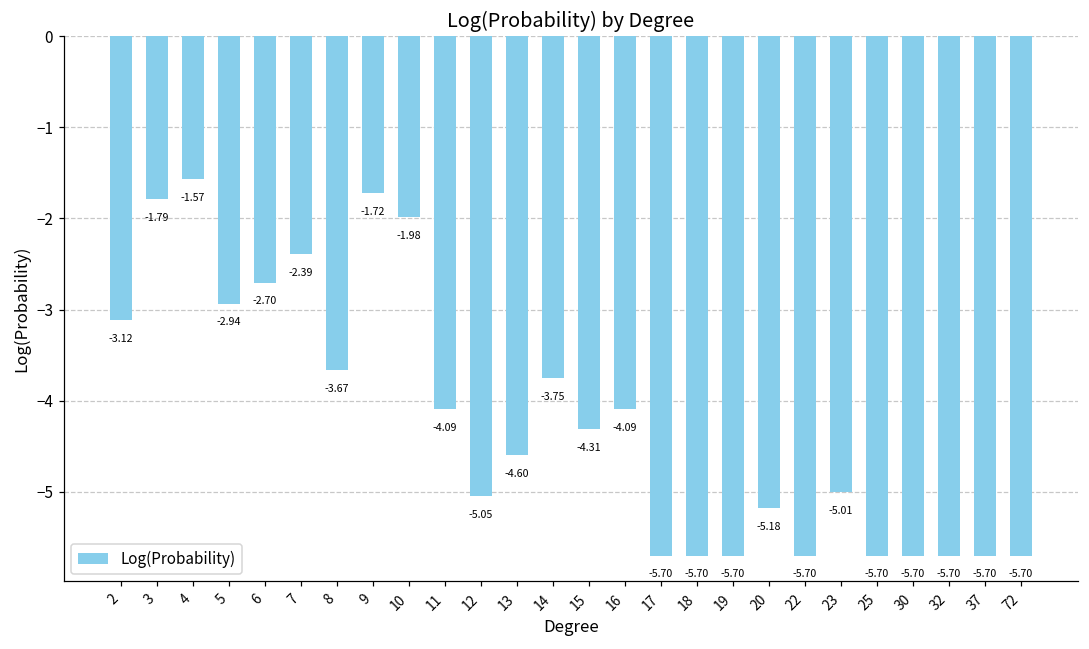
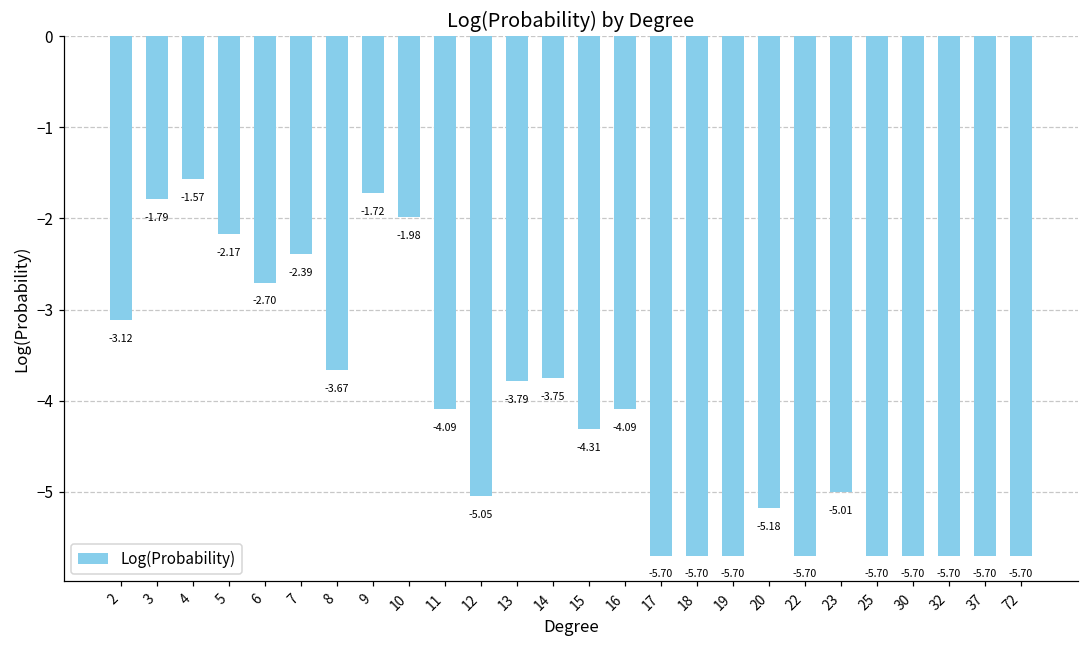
  {
    "2": -3.12,
    "3": -1.79,
    "4": -1.57,
-   "5": -2.94,
+   "5": -2.17,
    "6": -2.70,
    "7": -2.39,
    "8": -3.67,
    "9": -1.72,
    "10": -1.98,
    "11": -4.09,
    "12": -5.05,
-   "13": -4.60,
+   "13": -3.79,
    "14": -3.75,
    "15": -4.31,
    "16": -4.09,
    "17": -5.70,
    "18": -5.70,
    "19": -5.70,
    "20": -5.18,
    "22": -5.70,
    "23": -5.01,
    "25": -5.70,
    "30": -5.70,
    "32": -5.70,
    "37": -5.70,
    "72": -5.70
  }
